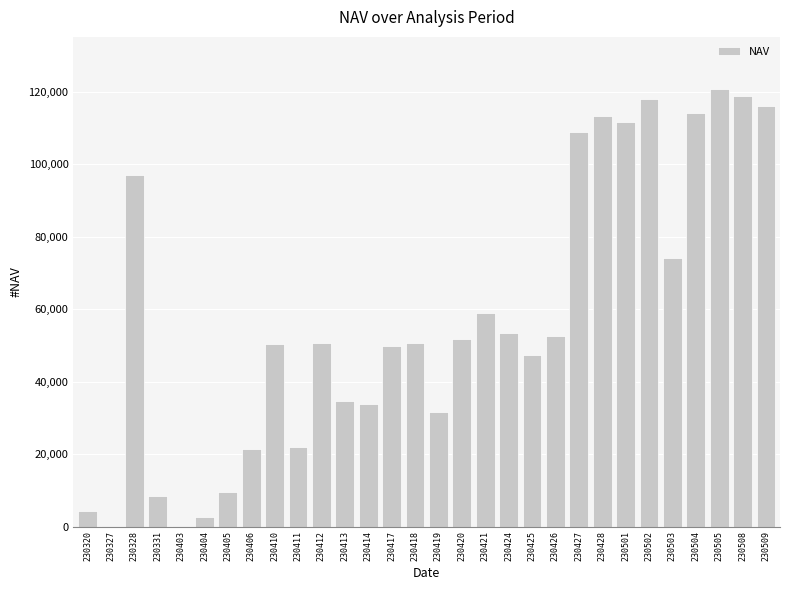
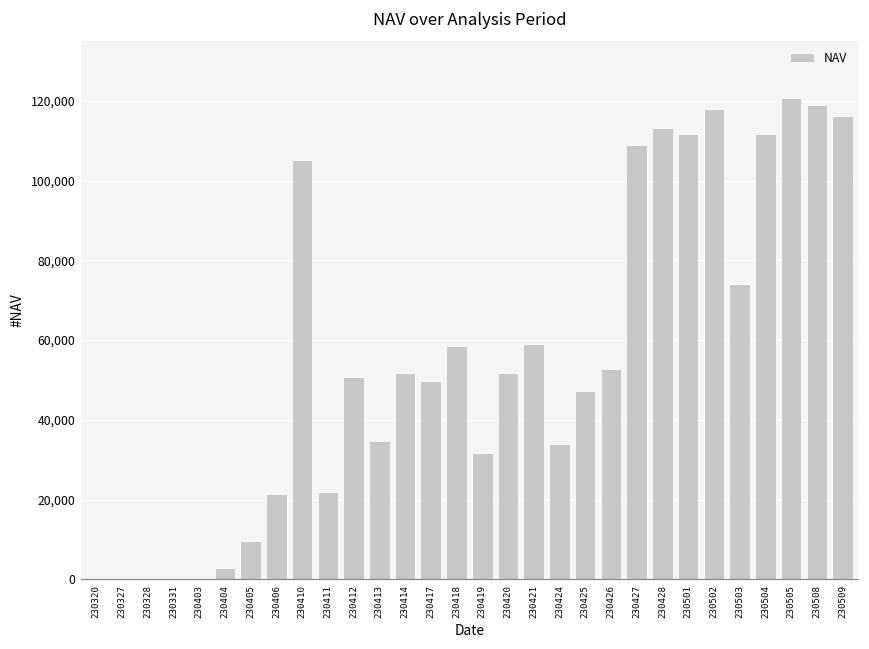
  {
-   "230320": "4,000",
-   "230328": "97,000",
-   "230331": "8,000",
+   "230320": "0",
+   "230328": "0",
+   "230331": "0",
    "230404": "3,000",
    "230405": "9,000",
    "230406": "21,000",
-   "230410": "50,000",
+   "230410": "105,000",
    "230411": "22,000",
    "230412": "51,000",
    "230413": "35,000",
-   "230414": "34,000",
+   "230414": "52,000",
    "230417": "50,000",
-   "230418": "51,000",
+   "230418": "59,000",
    "230419": "32,000",
    "230420": "52,000",
    "230421": "59,000",
-   "230424": "54,000",
+   "230424": "34,000",
    "230425": "47,000",
    "230426": "53,000",
    "230427": "109,000",
    "230428": "113,000",
    "230501": "112,000",
    "230502": "118,000",
    "230503": "74,000",
-   "230504": "114,000",
+   "230504": "112,000",
    "230505": "121,000",
    "230508": "119,000",
    "230509": "116,000"
  }
